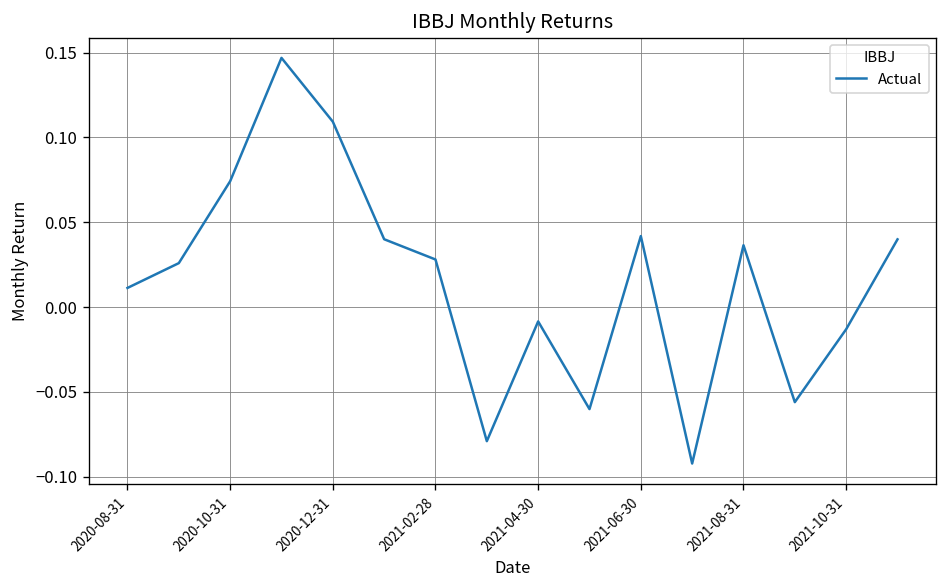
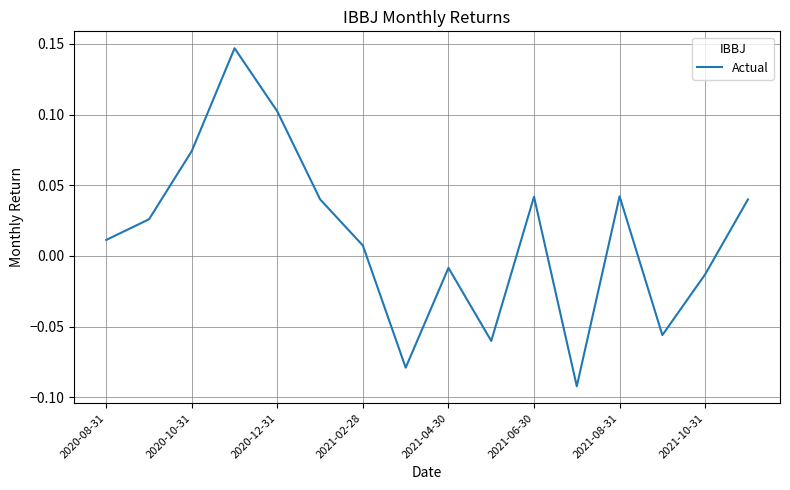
  {
    "2020-08-31": 0.011,
    "2020-10-31": 0.074,
-   "2020-12-31": 0.109,
-   "2021-02-28": 0.028,
+   "2020-12-31": 0.102,
+   "2021-02-28": 0.007,
    "2021-04-30": -0.008,
    "2021-06-30": 0.042,
-   "2021-08-31": 0.036,
+   "2021-08-31": 0.042,
    "2021-10-31": -0.013
  }
